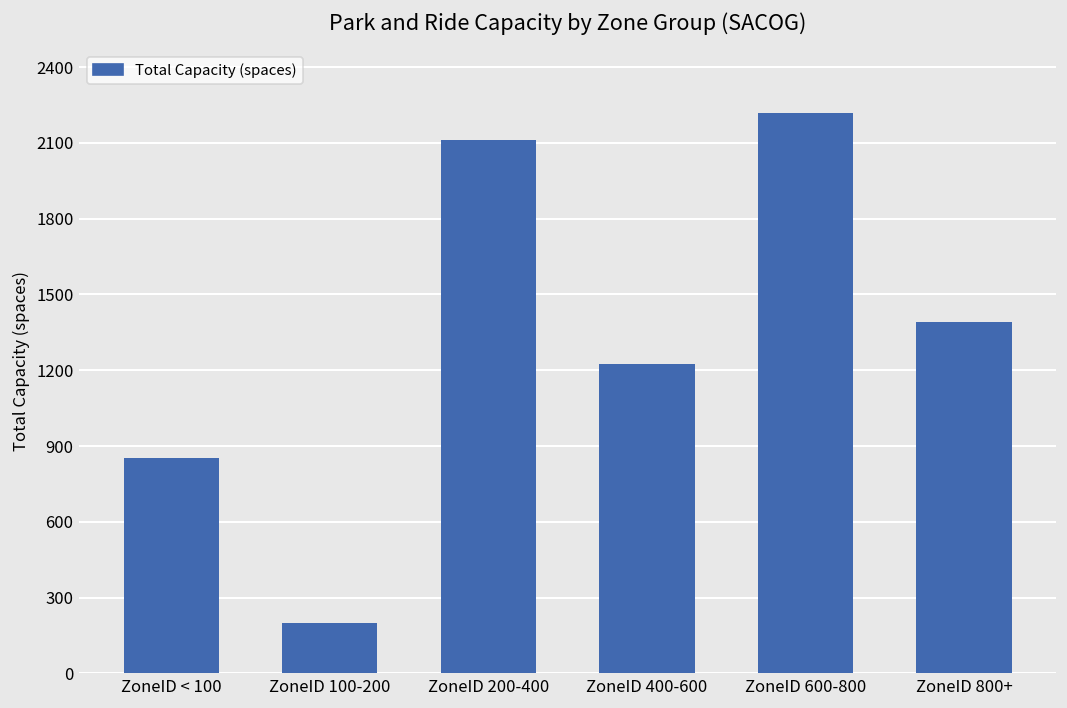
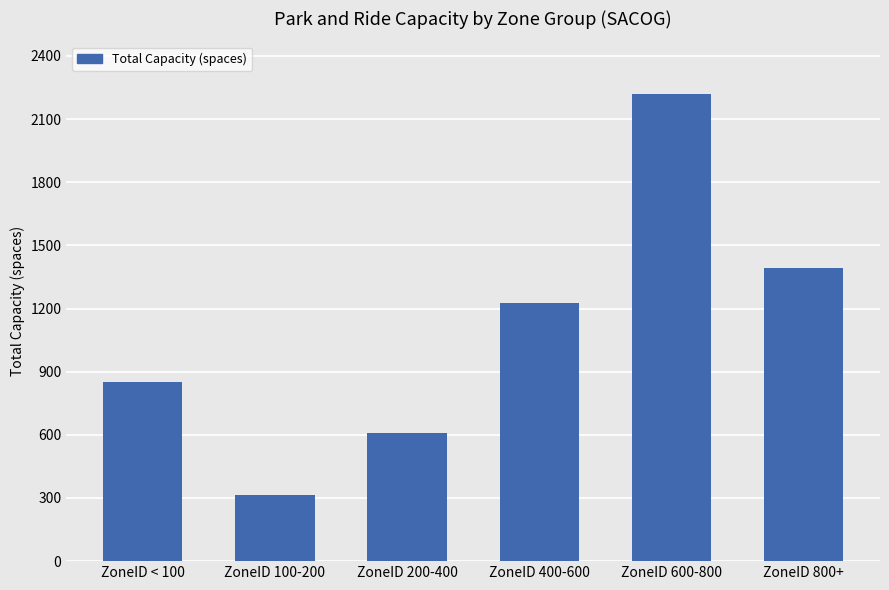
  {
    "ZoneID < 100": 850,
-   "ZoneID 100-200": 200,
-   "ZoneID 200-400": 2110,
+   "ZoneID 100-200": 320,
+   "ZoneID 200-400": 610,
    "ZoneID 400-600": 1220,
    "ZoneID 600-800": 2220,
    "ZoneID 800+": 1390
  }
